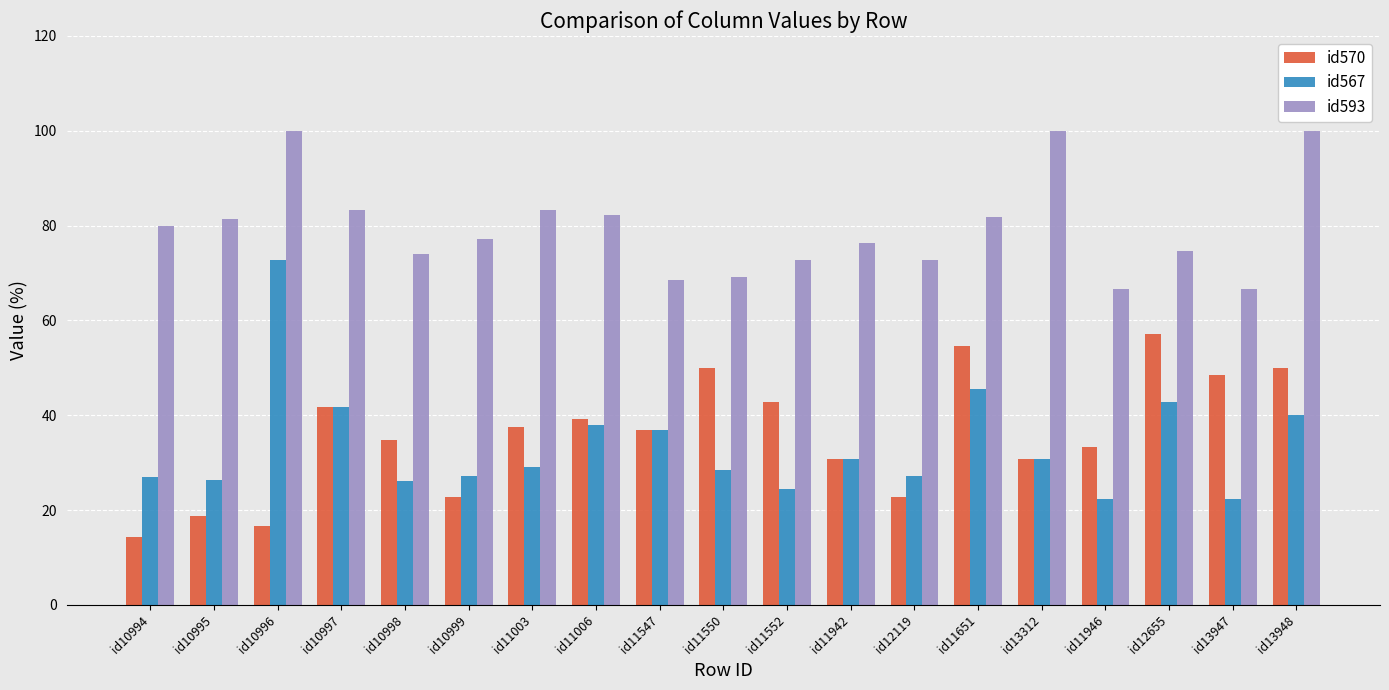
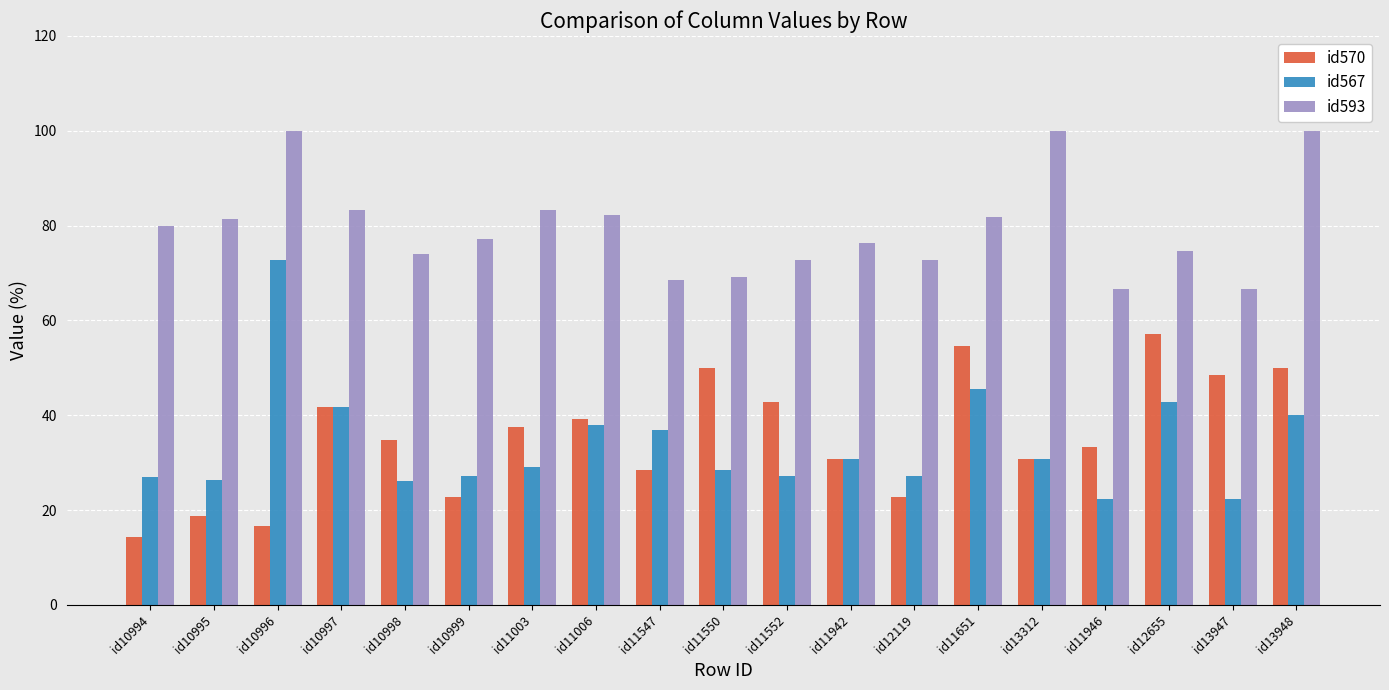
  {
    "id570": {
      "id10994": 14,
      "id10995": 19,
      "id10996": 17,
      "id10997": 42,
      "id10998": 35,
      "id10999": 23,
      "id11003": 38,
      "id11006": 39,
-     "id11547": 37,
+     "id11547": 28,
      "id11550": 50,
      "id11552": 43,
      "id11942": 31,
      "id12119": 23,
      "id11651": 55,
      "id13312": 31,
      "id11946": 33,
      "id12655": 57,
      "id13947": 48,
      "id13948": 50
    },
    "id567": {
      "id10994": 27,
      "id10995": 26,
      "id10996": 73,
      "id10997": 42,
      "id10998": 26,
      "id10999": 27,
      "id11003": 29,
      "id11006": 38,
      "id11547": 37,
      "id11550": 28,
-     "id11552": 24,
+     "id11552": 27,
      "id11942": 31,
      "id12119": 27,
      "id11651": 45,
      "id13312": 31,
      "id11946": 22,
      "id12655": 43,
      "id13947": 22,
      "id13948": 40
    },
    "id593": {
      "id10994": 80,
      "id10995": 81,
      "id10996": 100,
      "id10997": 83,
      "id10998": 74,
      "id10999": 77,
      "id11003": 83,
      "id11006": 82,
      "id11547": 68,
      "id11550": 69,
      "id11552": 73,
      "id11942": 76,
      "id12119": 73,
      "id11651": 82,
      "id13312": 100,
      "id11946": 67,
      "id12655": 75,
      "id13947": 67,
      "id13948": 100
    }
  }
